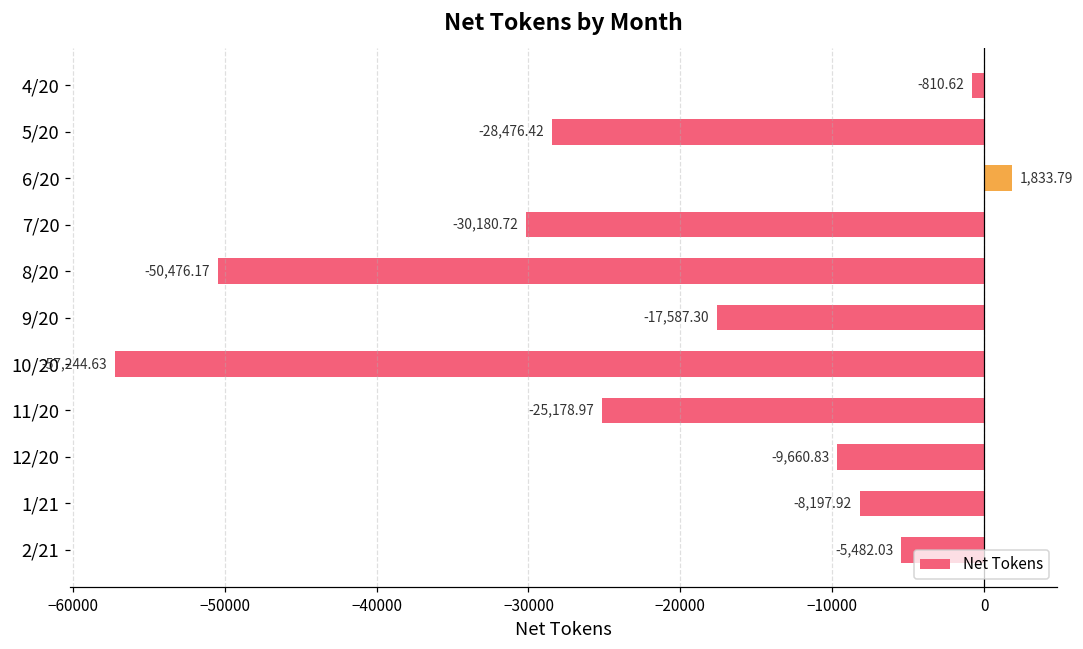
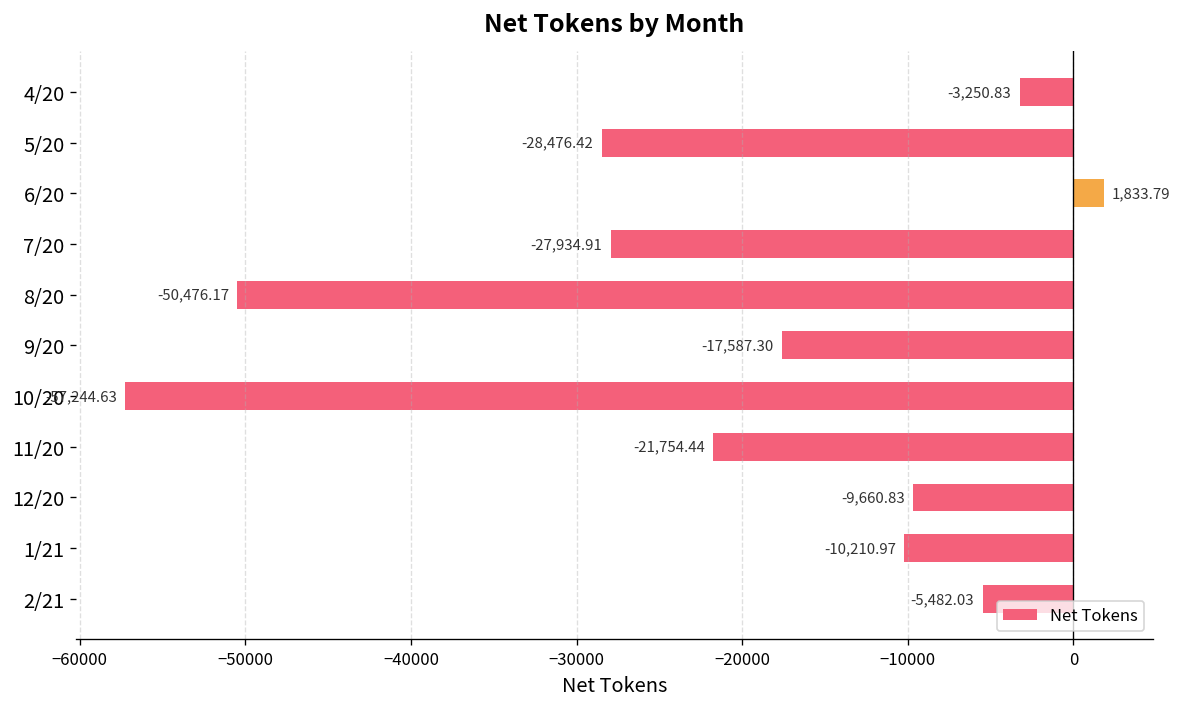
  {
-   "4/20": "-810.62",
+   "4/20": "-3,250.83",
    "5/20": "-28,476.42",
    "6/20": "1,833.79",
-   "7/20": "-30,180.72",
+   "7/20": "-27,934.91",
    "8/20": "-50,476.17",
    "9/20": "-17,587.30",
    "10/20": "-57,244.63",
-   "11/20": "-25,178.97",
+   "11/20": "-21,754.44",
    "12/20": "-9,660.83",
-   "1/21": "-8,197.92",
+   "1/21": "-10,210.97",
    "2/21": "-5,482.03"
  }
